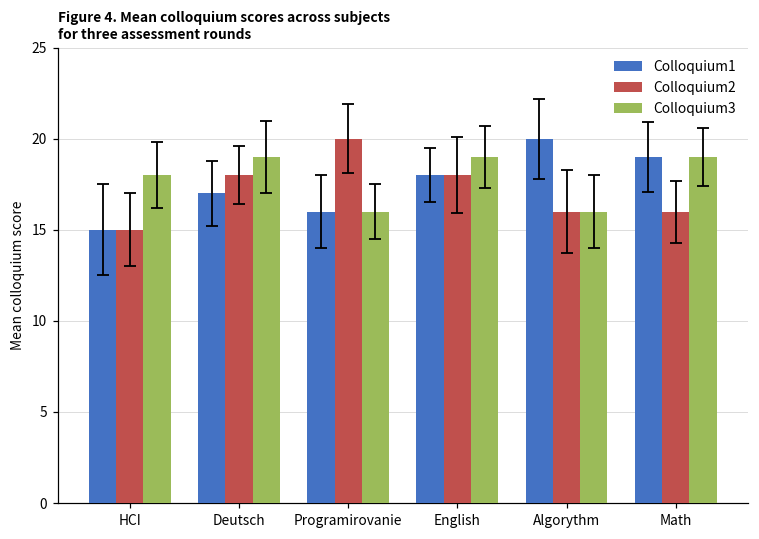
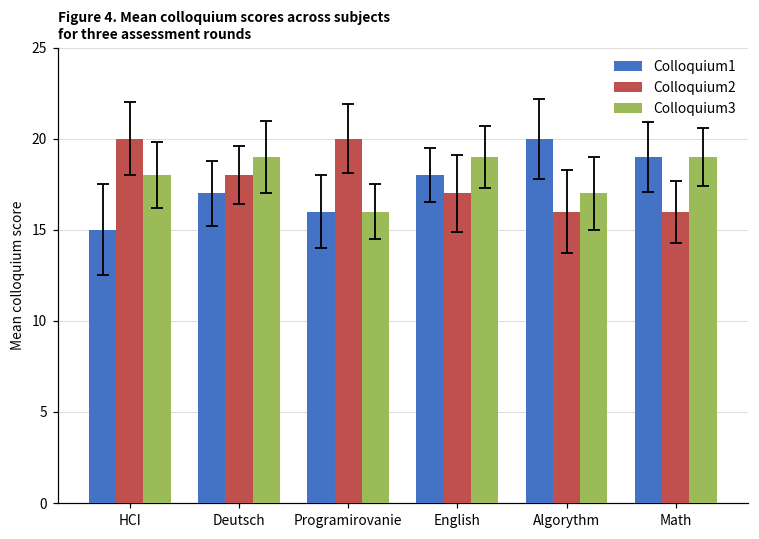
  {
    "Colloquium2": {
-     "HCI": 15,
+     "HCI": 20,
      "Deutsch": 18,
      "Programirovanie": 20,
-     "English": 18,
+     "English": 17,
      "Algorythm": 16,
      "Math": 16
    },
    "Colloquium3": {
      "HCI": 18,
      "Deutsch": 19,
      "Programirovanie": 16,
      "English": 19,
-     "Algorythm": 16,
+     "Algorythm": 17,
      "Math": 19
    }
  }
